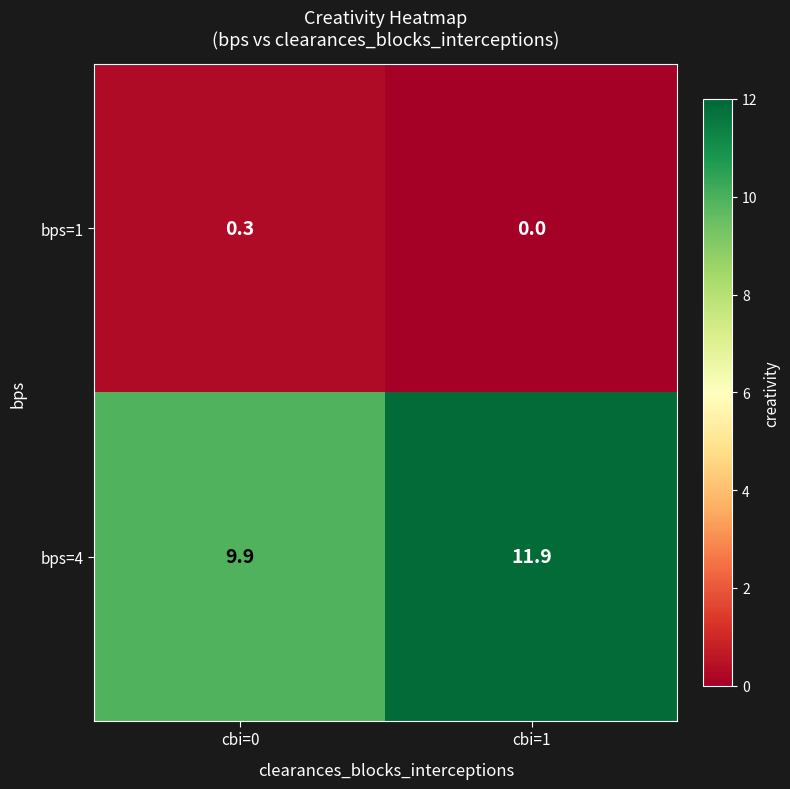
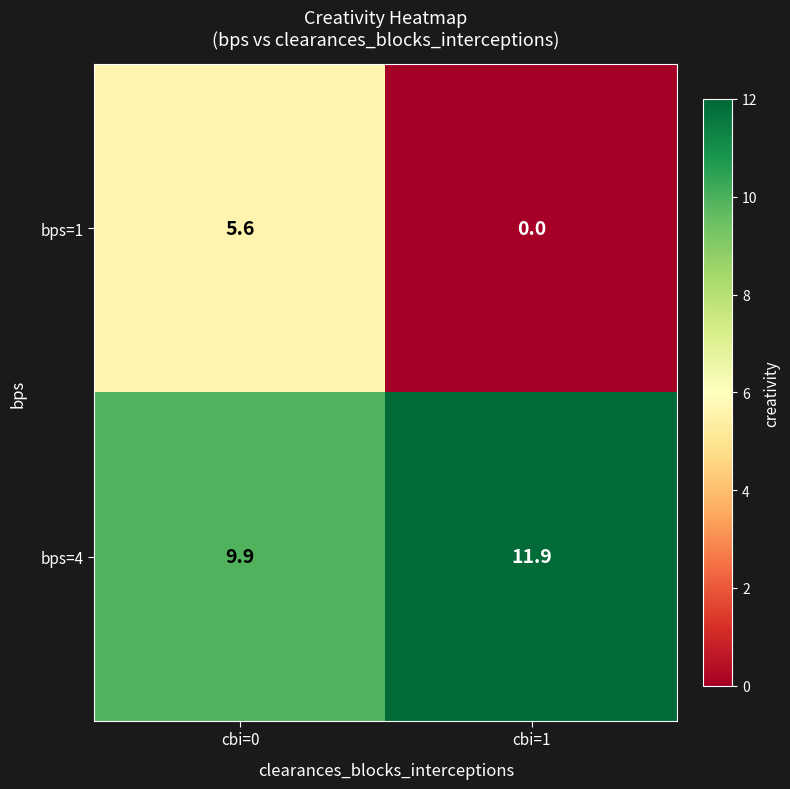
  {
    "bps=1": {
-     "cbi=0": 0.3,
+     "cbi=0": 5.6,
      "cbi=1": 0.0
    },
    "bps=4": {
      "cbi=0": 9.9,
      "cbi=1": 11.9
    }
  }
